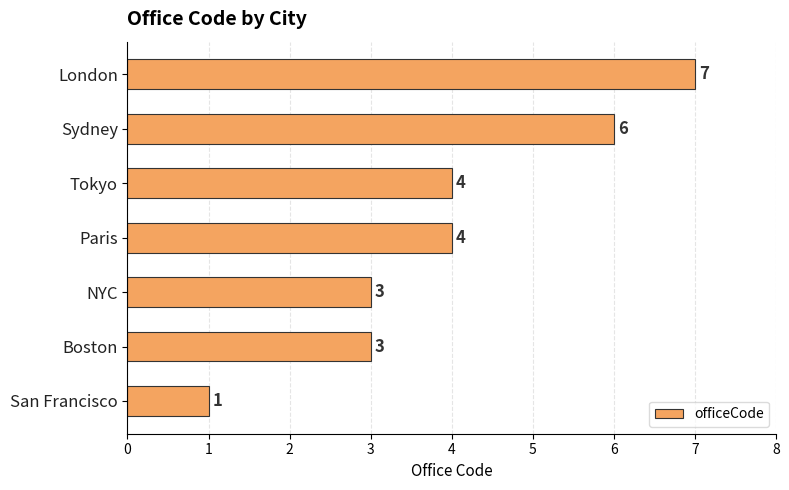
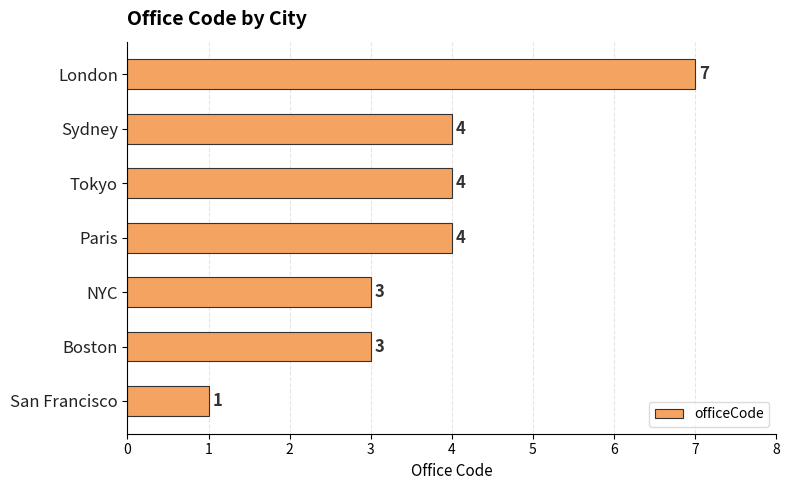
  {
    "London": 7,
-   "Sydney": 6,
+   "Sydney": 4,
    "Tokyo": 4,
    "Paris": 4,
    "NYC": 3,
    "Boston": 3,
    "San Francisco": 1
  }
